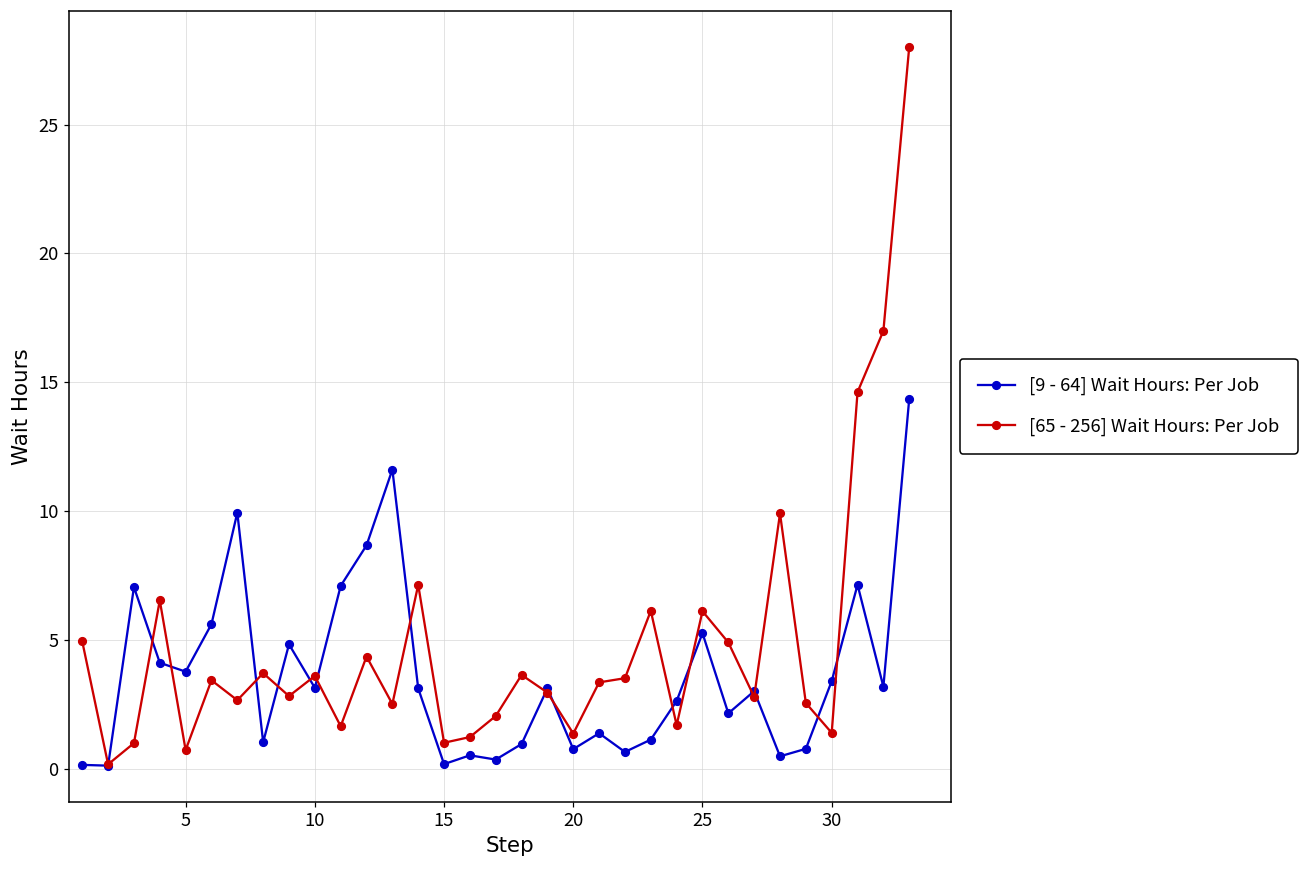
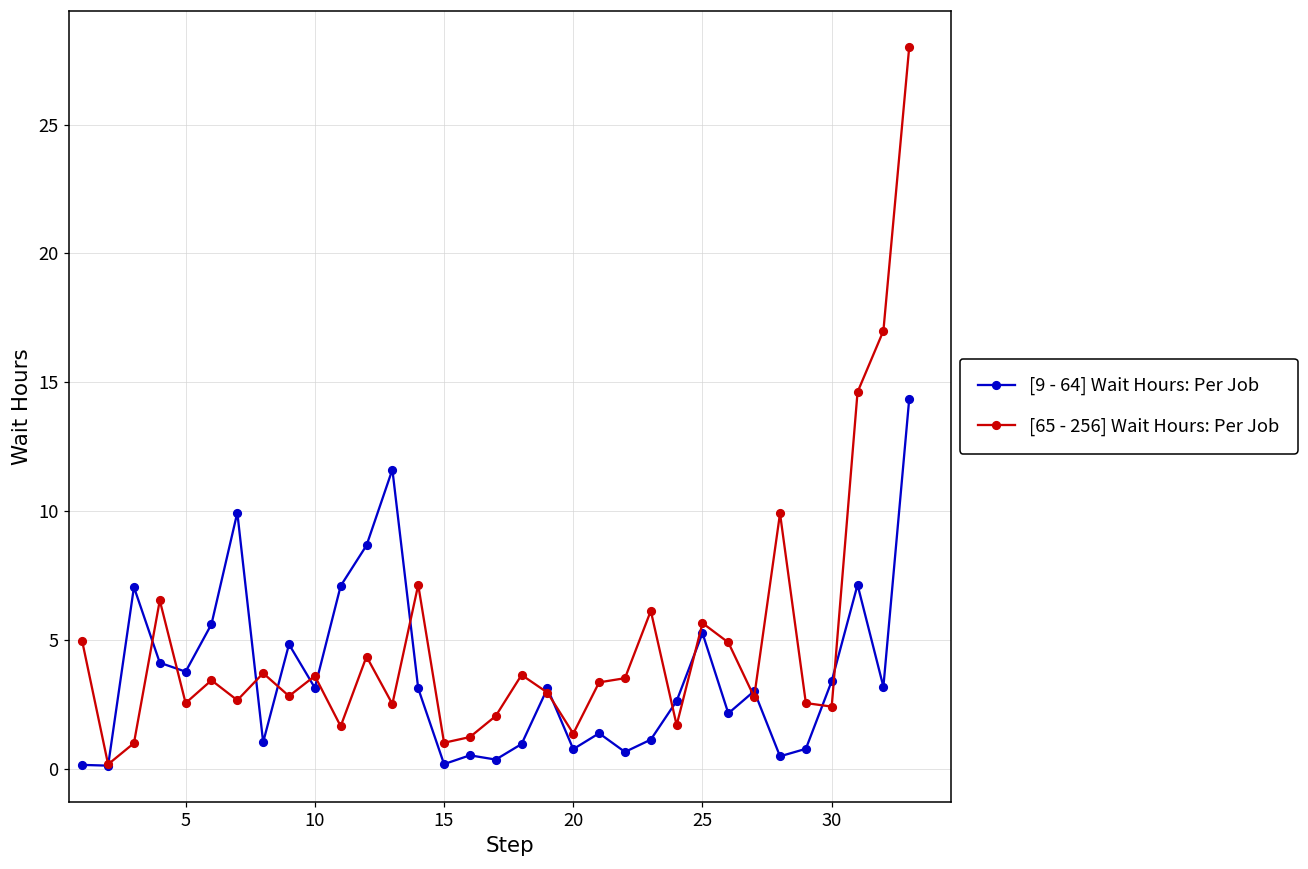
  {
    "[9 - 64] Wait Hours: Per Job": {
      "5": 3.8,
      "10": 3.1,
      "15": 0.2,
      "20": 0.8,
      "25": 5.3,
      "30": 3.4
    },
    "[65 - 256] Wait Hours: Per Job": {
-     "5": 0.7,
+     "5": 2.5,
      "10": 3.6,
      "15": 1.0,
      "20": 1.4,
-     "25": 6.1,
-     "30": 1.4
+     "25": 5.7,
+     "30": 2.4
    }
  }
